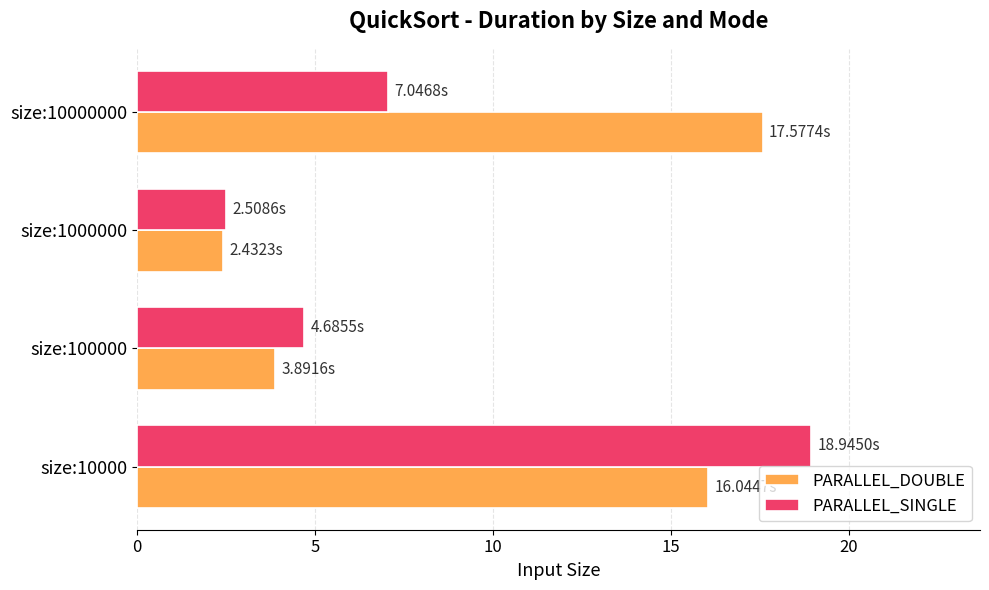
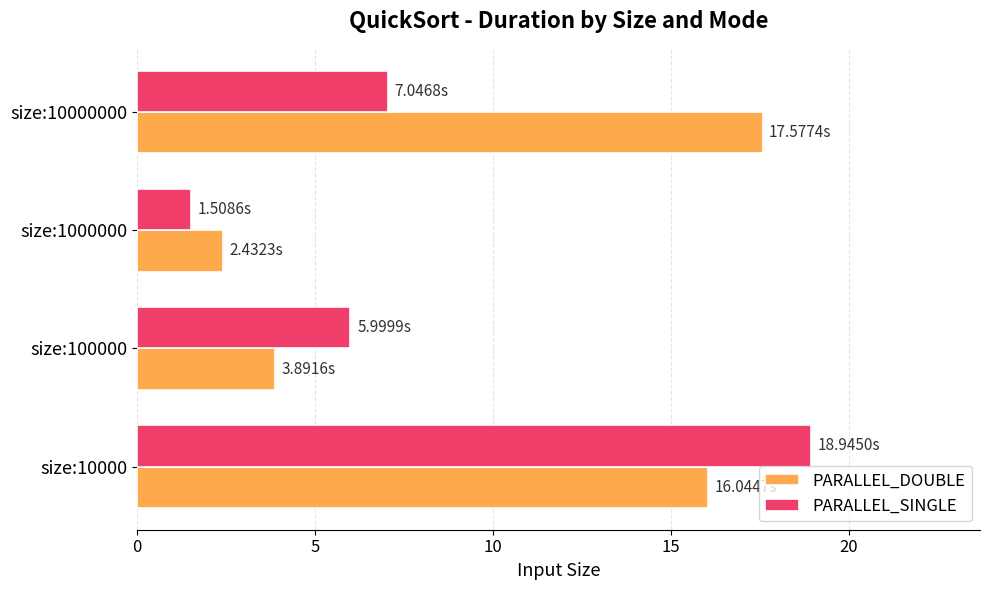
  {
    "PARALLEL_DOUBLE": {
      "size:10000000": "17.5774s",
      "size:1000000": "2.4323s",
      "size:100000": "3.8916s"
    },
    "PARALLEL_SINGLE": {
      "size:10000000": "7.0468s",
-     "size:1000000": "2.5086s",
-     "size:100000": "4.6855s",
+     "size:1000000": "1.5086s",
+     "size:100000": "5.9999s",
      "size:10000": "18.9450s"
    }
  }
